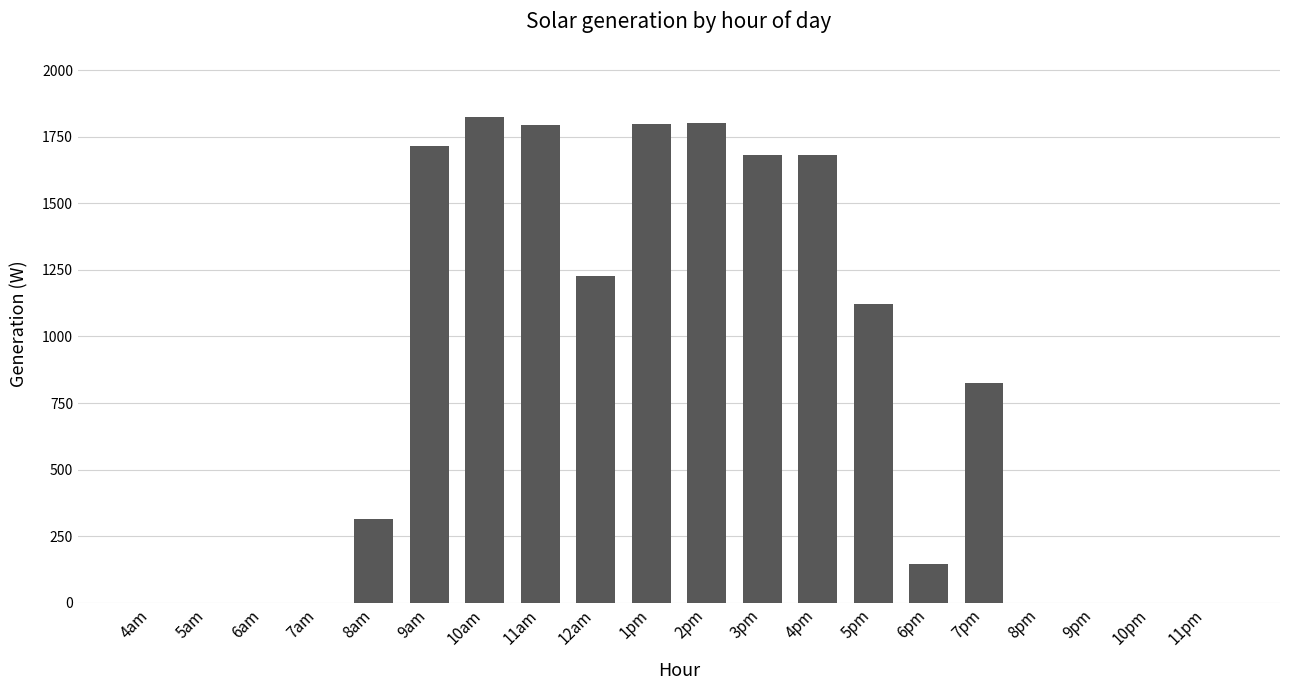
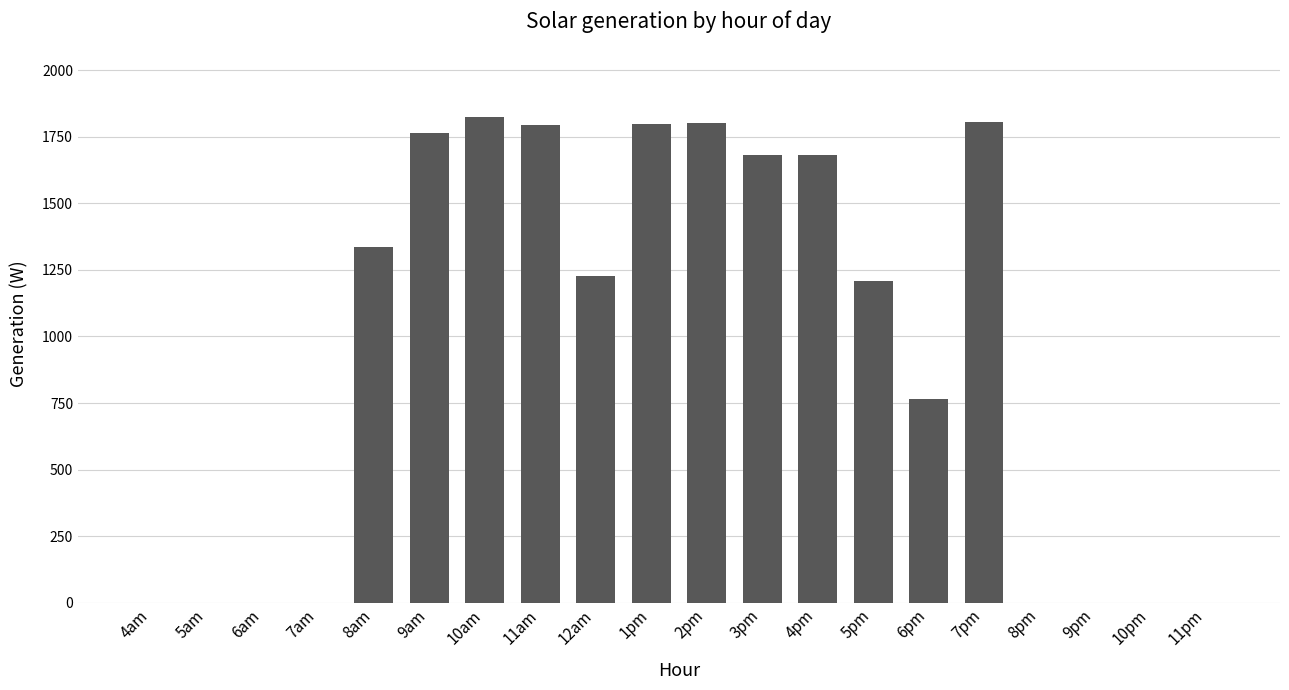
  {
    "4am": 0,
    "5am": 0,
    "6am": 0,
    "7am": 0,
-   "8am": 310,
-   "9am": 1720,
+   "8am": 1340,
+   "9am": 1760,
    "10am": 1820,
    "11am": 1790,
    "12am": 1230,
    "1pm": 1800,
    "2pm": 1800,
    "3pm": 1680,
    "4pm": 1680,
-   "5pm": 1120,
-   "6pm": 150,
-   "7pm": 820,
+   "5pm": 1210,
+   "6pm": 760,
+   "7pm": 1810,
    "8pm": 0,
    "9pm": 0,
    "10pm": 0,
    "11pm": 0
  }
